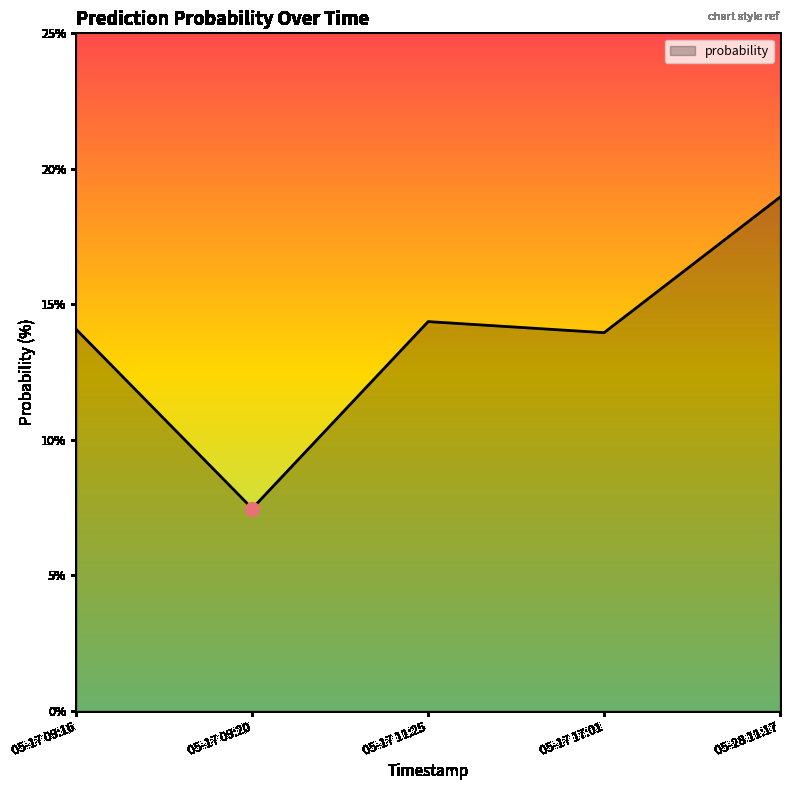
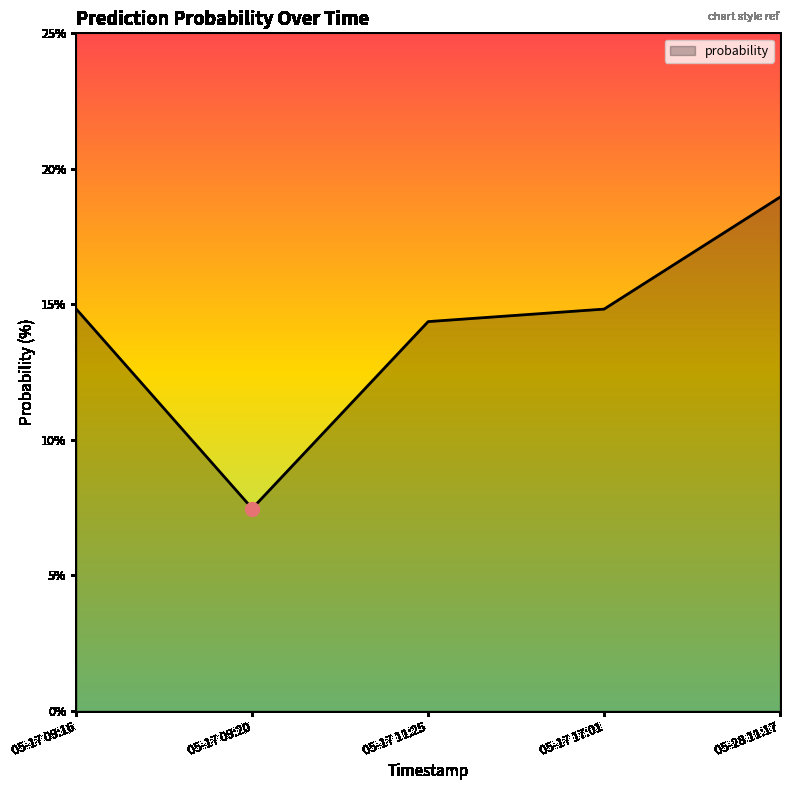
  {
    "probability": {
-     "05-17 09:16": "14.1%",
+     "05-17 09:16": "14.8%",
      "05-17 11:25": "14.4%",
-     "05-17 17:01": "14.0%",
+     "05-17 17:01": "14.8%",
      "05-28 11:17": "19.0%"
    }
  }
